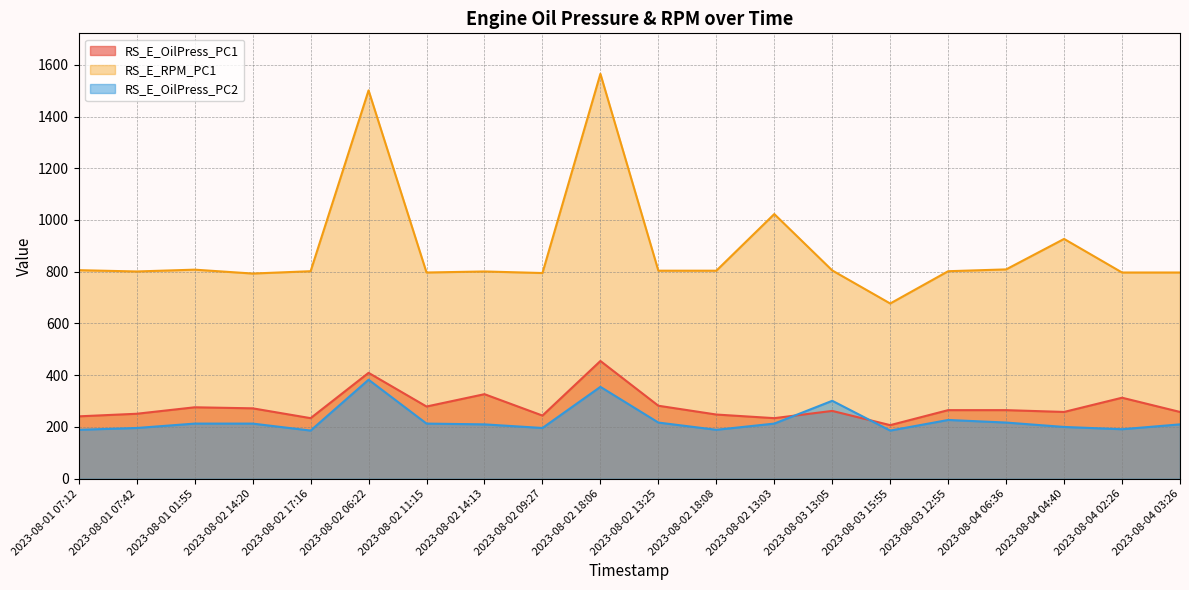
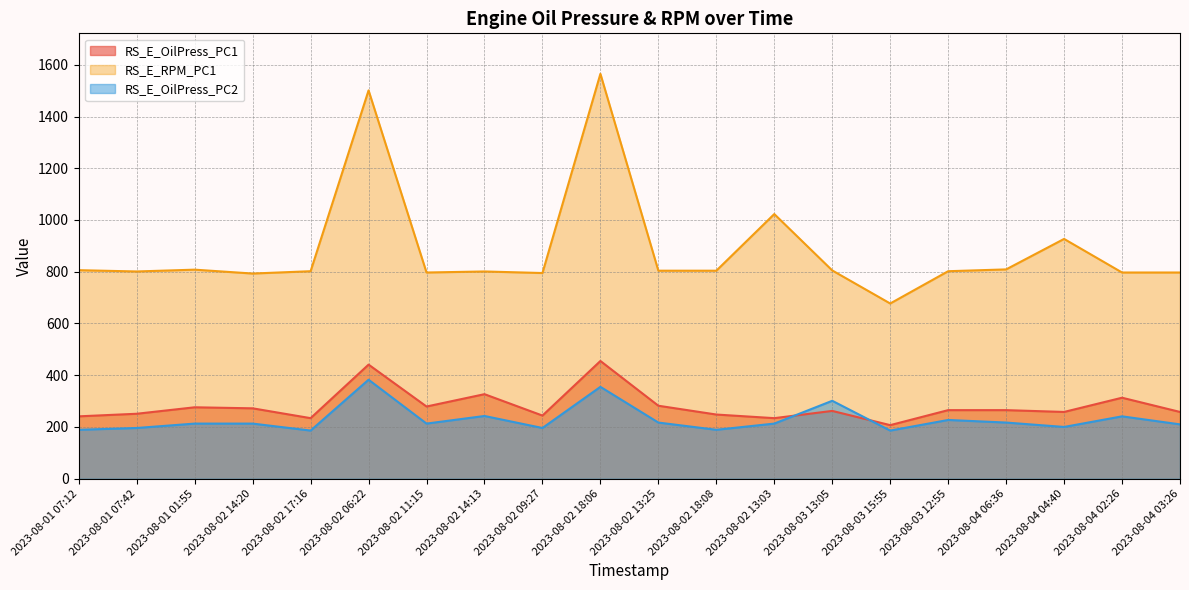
  {
    "RS_E_OilPress_PC1": {
      "2023-08-01 07:12": 240,
      "2023-08-01 07:42": 250,
      "2023-08-01 01:55": 280,
      "2023-08-02 14:20": 270,
      "2023-08-02 17:16": 230,
-     "2023-08-02 06:22": 410,
+     "2023-08-02 06:22": 440,
      "2023-08-02 11:15": 280,
      "2023-08-02 14:13": 330,
      "2023-08-02 09:27": 240,
      "2023-08-02 18:06": 460,
      "2023-08-02 13:25": 280,
      "2023-08-02 18:08": 250,
      "2023-08-02 13:03": 230,
      "2023-08-03 13:05": 260,
      "2023-08-03 15:55": 210,
      "2023-08-03 12:55": 270,
      "2023-08-04 06:36": 270,
      "2023-08-04 04:40": 260,
      "2023-08-04 02:26": 310,
      "2023-08-04 03:26": 260
    },
    "RS_E_RPM_PC1": {
      "2023-08-01 07:12": 810,
      "2023-08-01 07:42": 800,
      "2023-08-01 01:55": 810,
      "2023-08-02 14:20": 790,
      "2023-08-02 17:16": 800,
      "2023-08-02 06:22": 1500,
      "2023-08-02 11:15": 800,
      "2023-08-02 14:13": 800,
      "2023-08-02 09:27": 800,
      "2023-08-02 18:06": 1570,
      "2023-08-02 13:25": 800,
      "2023-08-02 18:08": 800,
      "2023-08-02 13:03": 1020,
      "2023-08-03 13:05": 810,
      "2023-08-03 15:55": 680,
      "2023-08-03 12:55": 800,
      "2023-08-04 06:36": 810,
      "2023-08-04 04:40": 930,
      "2023-08-04 02:26": 800,
      "2023-08-04 03:26": 800
    },
    "RS_E_OilPress_PC2": {
      "2023-08-01 07:12": 190,
      "2023-08-01 07:42": 200,
      "2023-08-01 01:55": 210,
      "2023-08-02 14:20": 210,
      "2023-08-02 17:16": 190,
      "2023-08-02 06:22": 380,
      "2023-08-02 11:15": 210,
-     "2023-08-02 14:13": 210,
+     "2023-08-02 14:13": 240,
      "2023-08-02 09:27": 200,
      "2023-08-02 18:06": 360,
      "2023-08-02 13:25": 220,
      "2023-08-02 18:08": 190,
      "2023-08-02 13:03": 210,
      "2023-08-03 13:05": 300,
      "2023-08-03 15:55": 190,
      "2023-08-03 12:55": 230,
      "2023-08-04 06:36": 220,
      "2023-08-04 04:40": 200,
-     "2023-08-04 02:26": 190,
+     "2023-08-04 02:26": 240,
      "2023-08-04 03:26": 210
    }
  }
